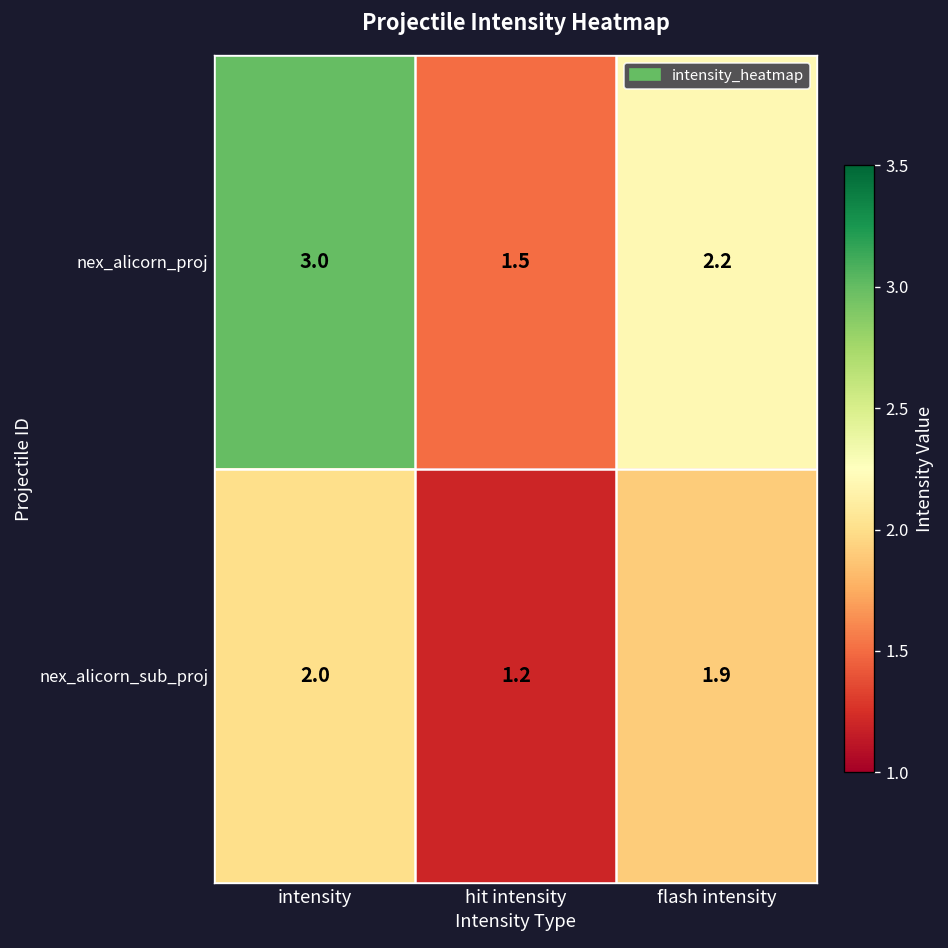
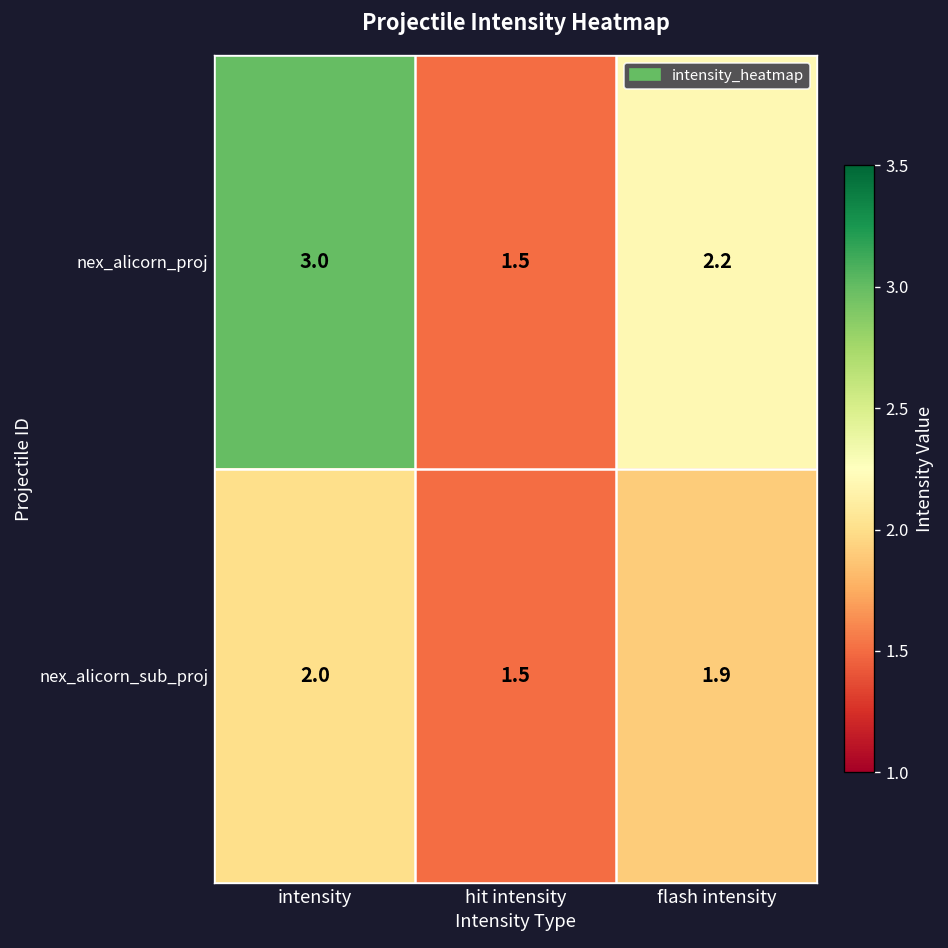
  {
    "nex_alicorn_proj": {
      "intensity": 3.0,
      "hit intensity": 1.5,
      "flash intensity": 2.2
    },
    "nex_alicorn_sub_proj": {
      "intensity": 2.0,
-     "hit intensity": 1.2,
+     "hit intensity": 1.5,
      "flash intensity": 1.9
    }
  }
